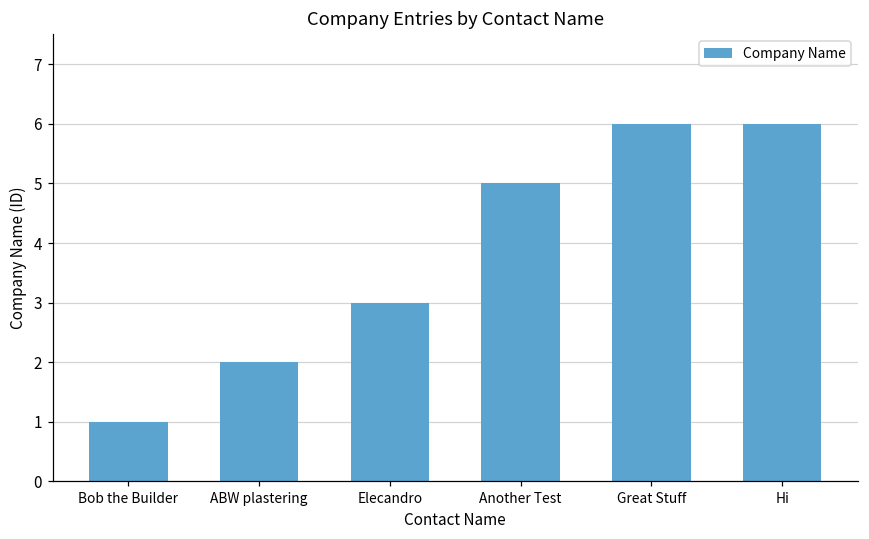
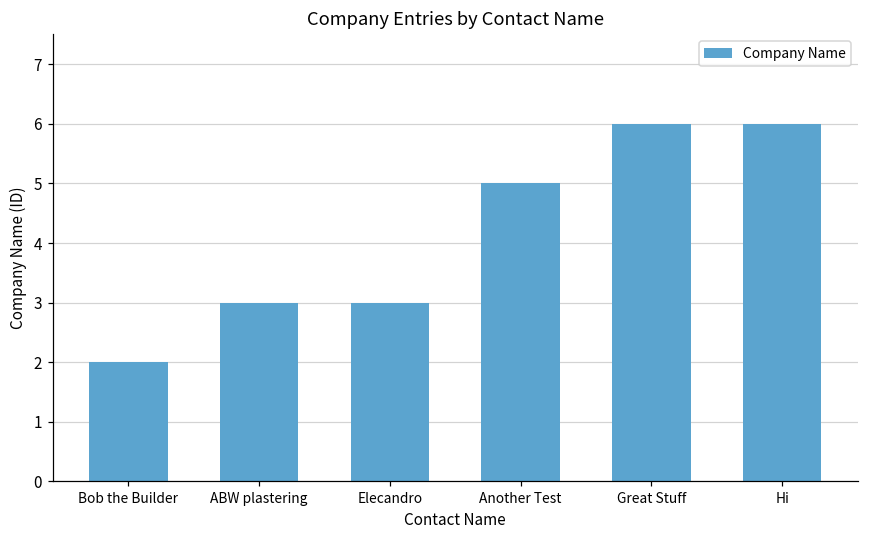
  {
-   "Bob the Builder": 1,
-   "ABW plastering": 2,
+   "Bob the Builder": 2,
+   "ABW plastering": 3,
    "Elecandro": 3,
    "Another Test": 5,
    "Great Stuff": 6,
    "Hi": 6
  }
